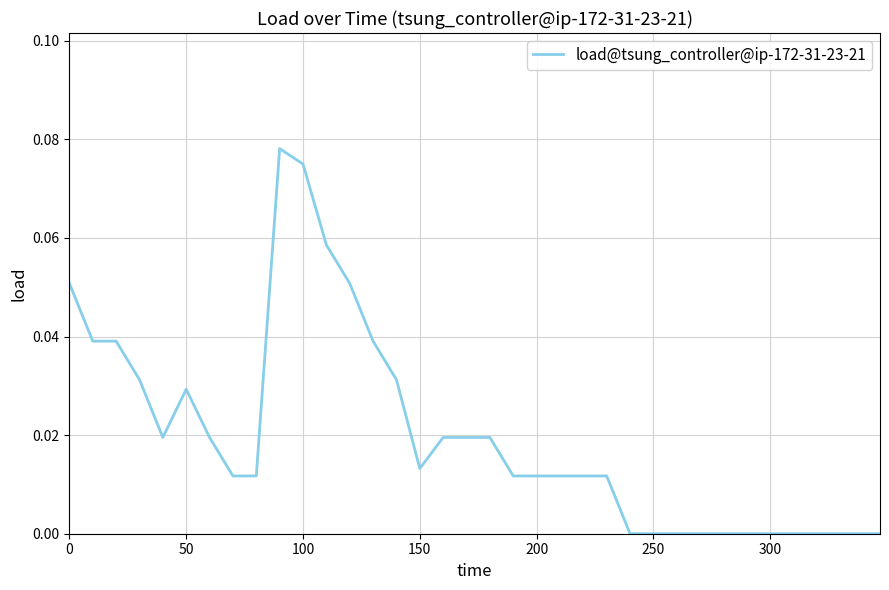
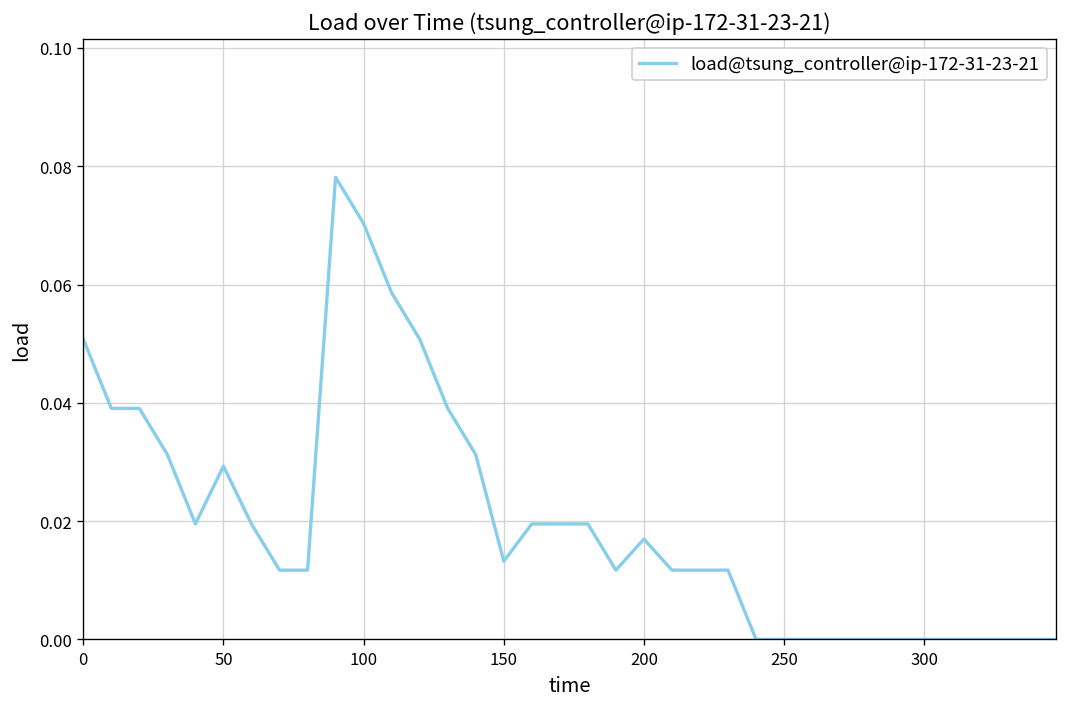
  {
    "0": 0.051,
    "50": 0.029,
-   "100": 0.075,
+   "100": 0.070,
    "150": 0.013,
-   "200": 0.012,
+   "200": 0.017,
    "250": 0.000,
    "300": 0.000
  }
